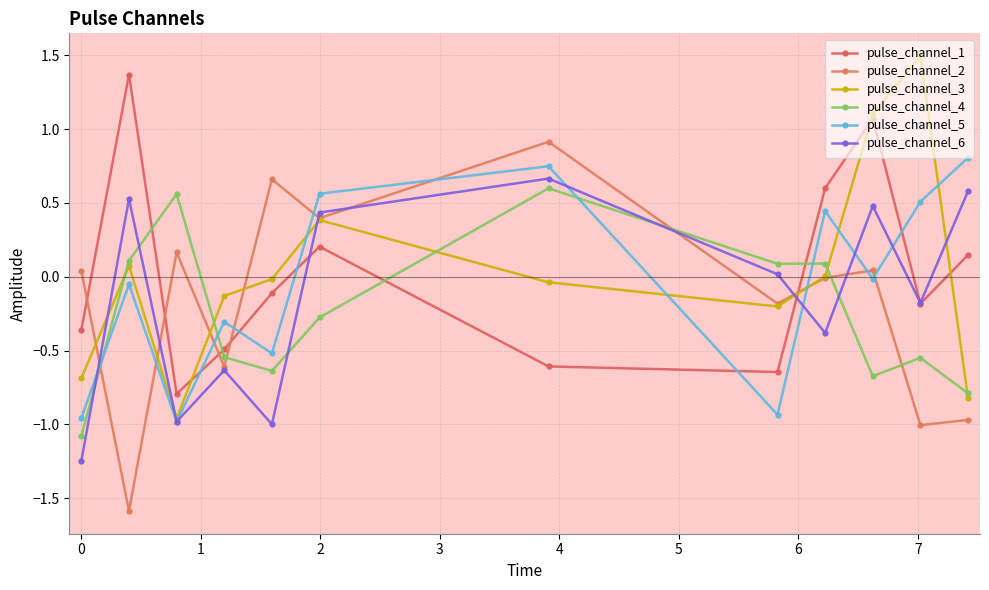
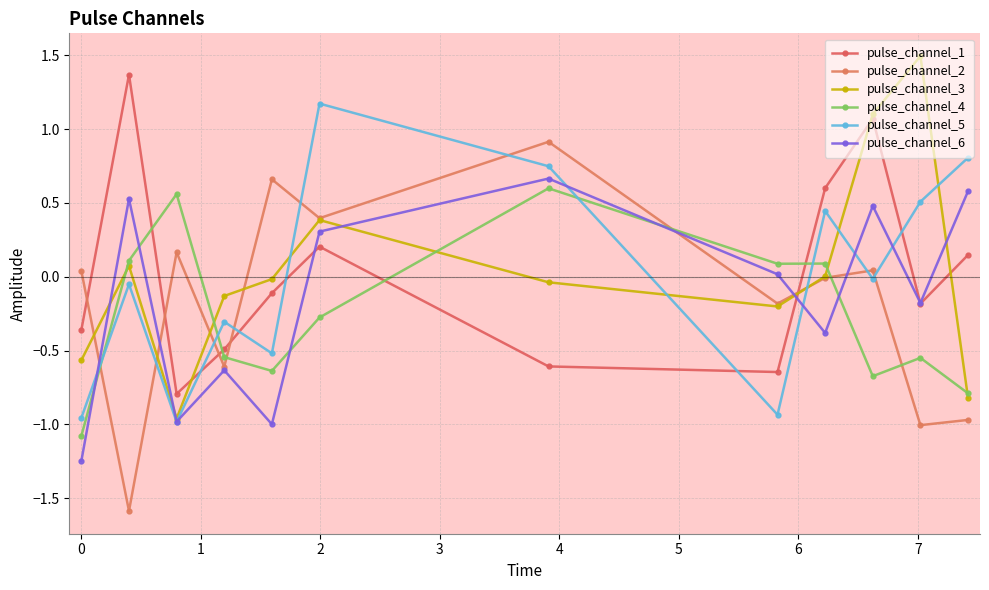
  {
    "pulse_channel_3": {
-     "0": -0.69
+     "0": -0.57
    },
    "pulse_channel_4": {
      "0": -1.08,
      "2": -0.28
    },
    "pulse_channel_5": {
      "0": -0.96,
-     "2": 0.56
+     "2": 1.17
    },
    "pulse_channel_6": {
      "0": -1.25,
-     "2": 0.44
+     "2": 0.31
    }
  }
